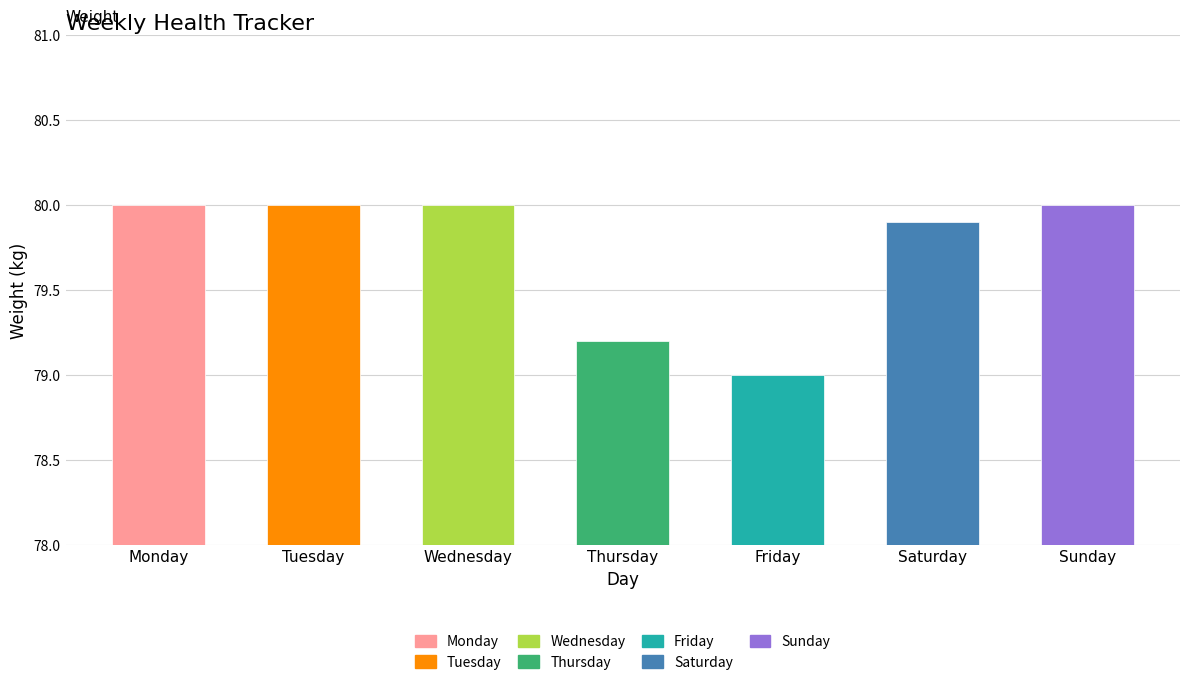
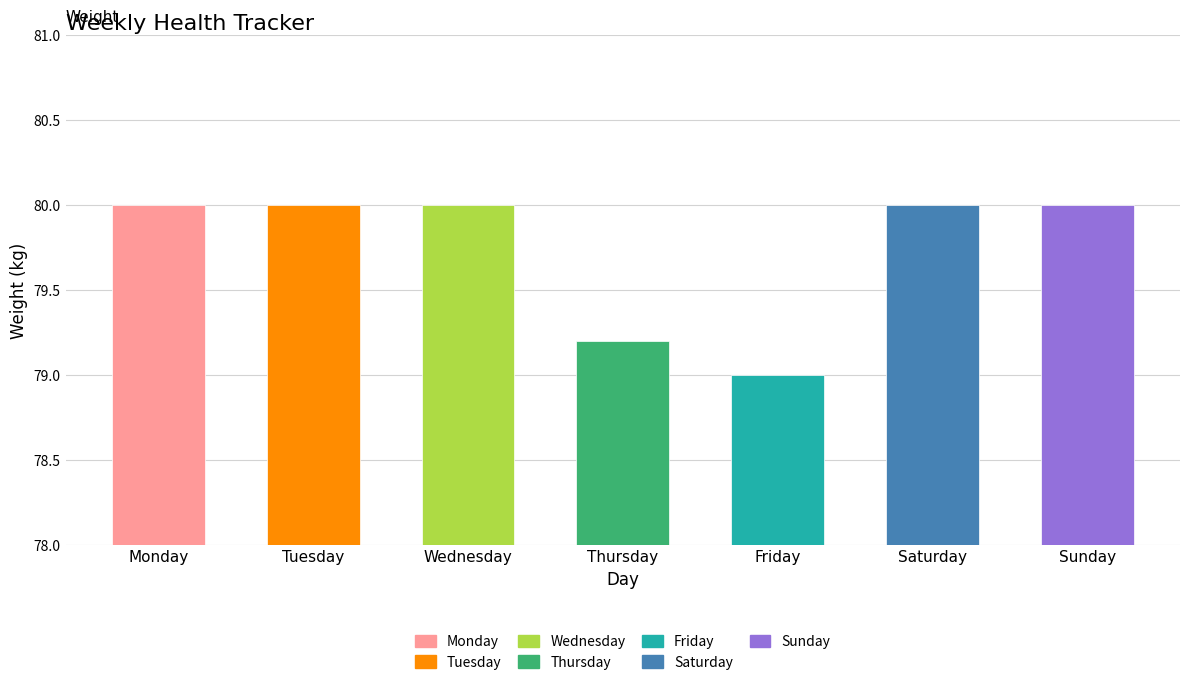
  {
    "Monday": 80.0,
    "Tuesday": 80.0,
    "Wednesday": 80.0,
    "Thursday": 79.2,
    "Friday": 79.0,
-   "Saturday": 79.9,
+   "Saturday": 80.0,
    "Sunday": 80.0
  }
